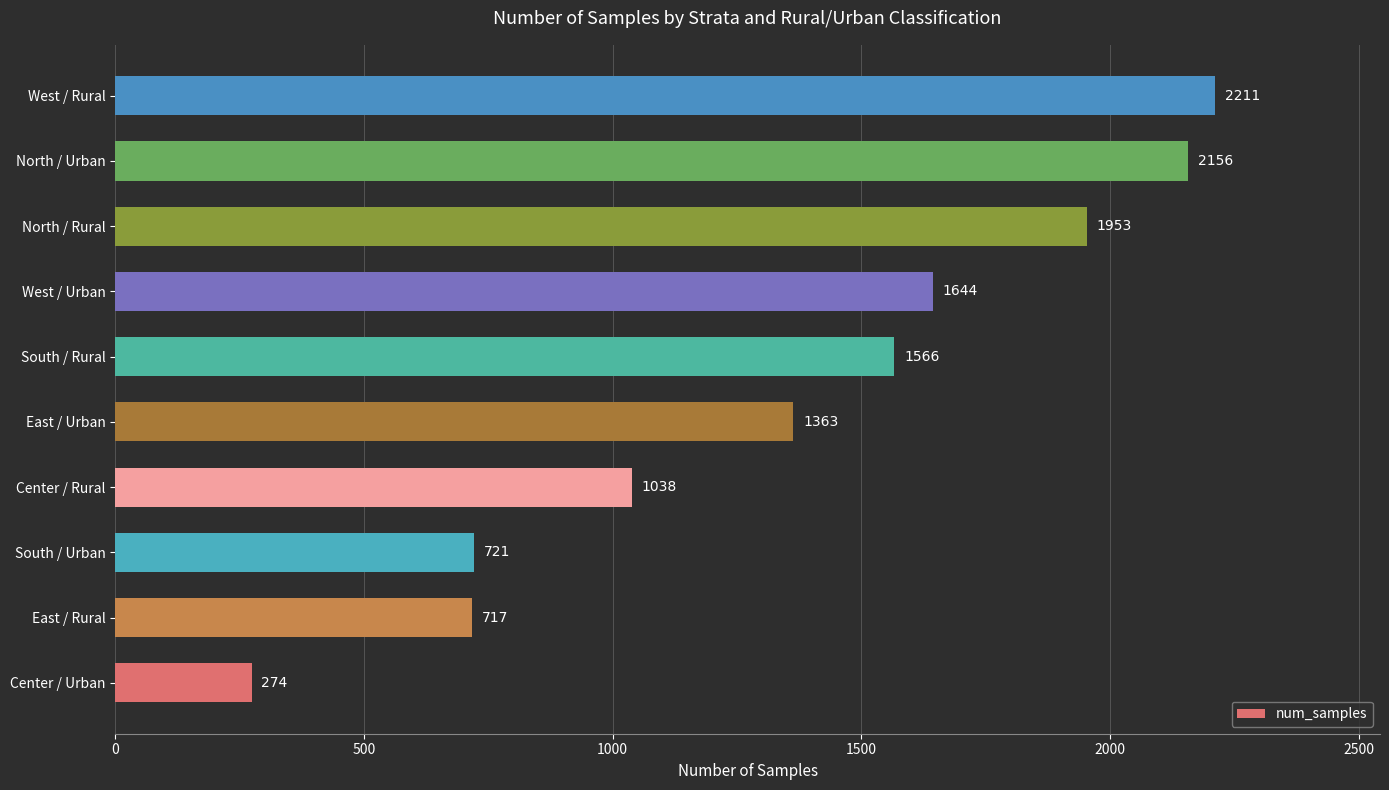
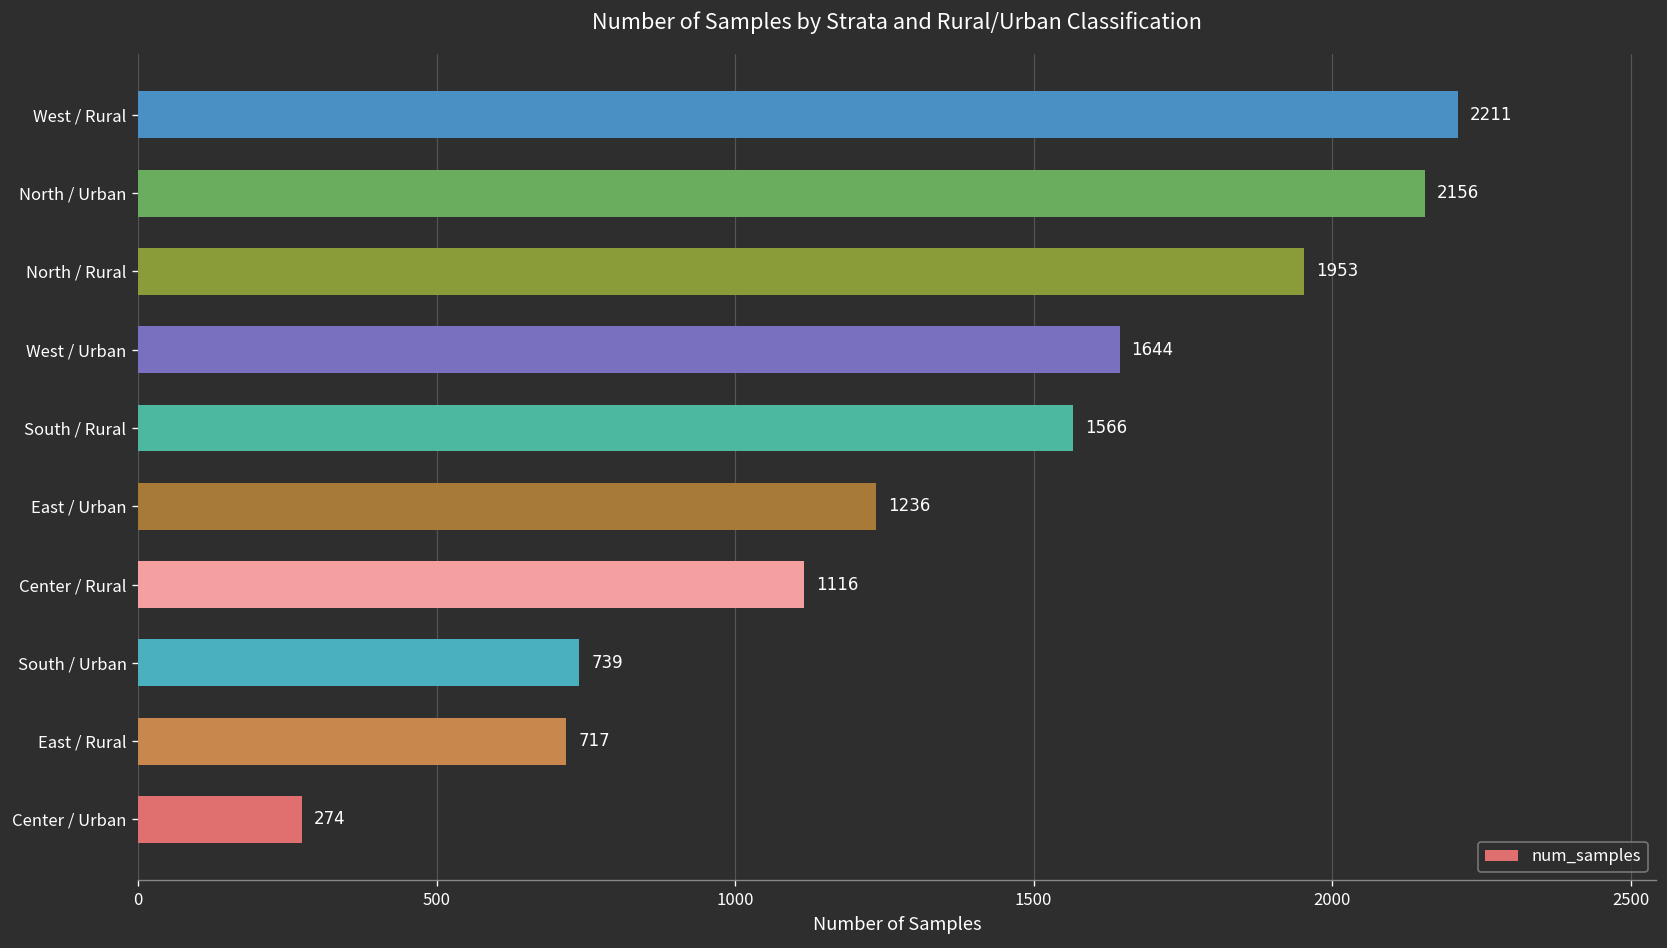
  {
    "West / Rural": 2211,
    "North / Urban": 2156,
    "North / Rural": 1953,
    "West / Urban": 1644,
    "South / Rural": 1566,
-   "East / Urban": 1363,
-   "Center / Rural": 1038,
-   "South / Urban": 721,
+   "East / Urban": 1236,
+   "Center / Rural": 1116,
+   "South / Urban": 739,
    "East / Rural": 717,
    "Center / Urban": 274
  }
